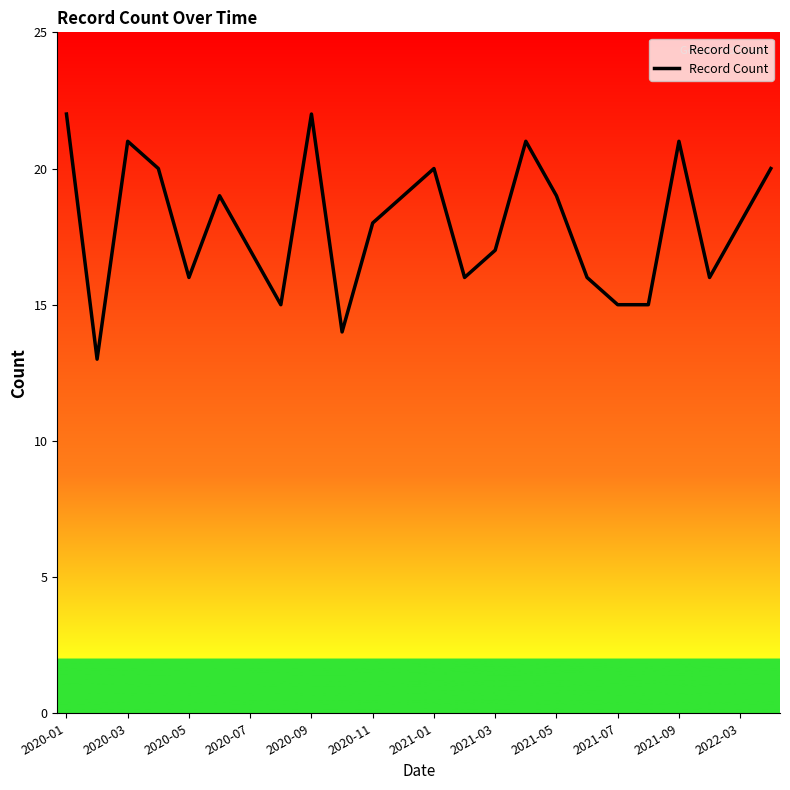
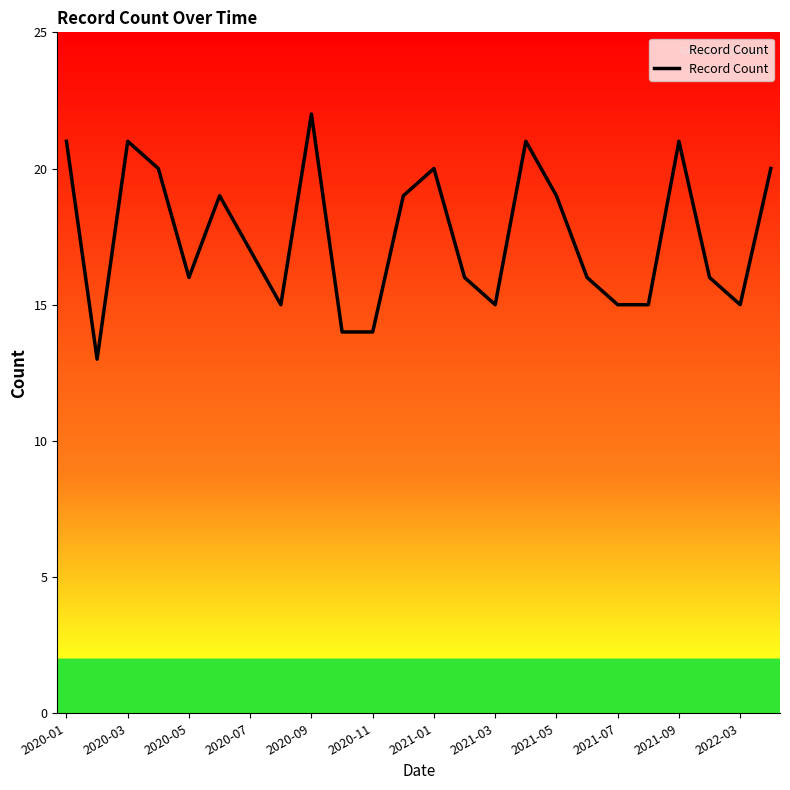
  {
-   "2020-01": 22,
+   "2020-01": 21,
    "2020-03": 21,
    "2020-05": 16,
    "2020-07": 17,
    "2020-09": 22,
-   "2020-11": 18,
+   "2020-11": 14,
    "2021-01": 20,
-   "2021-03": 17,
+   "2021-03": 15,
    "2021-05": 19,
    "2021-07": 15,
    "2021-09": 21,
-   "2022-03": 18
+   "2022-03": 15
  }
